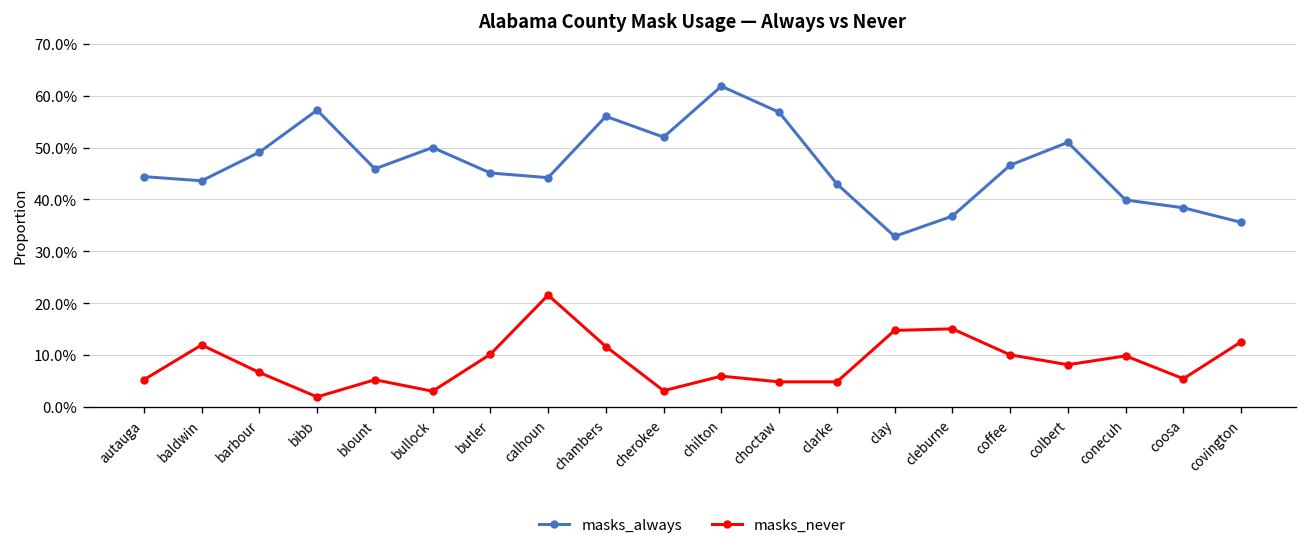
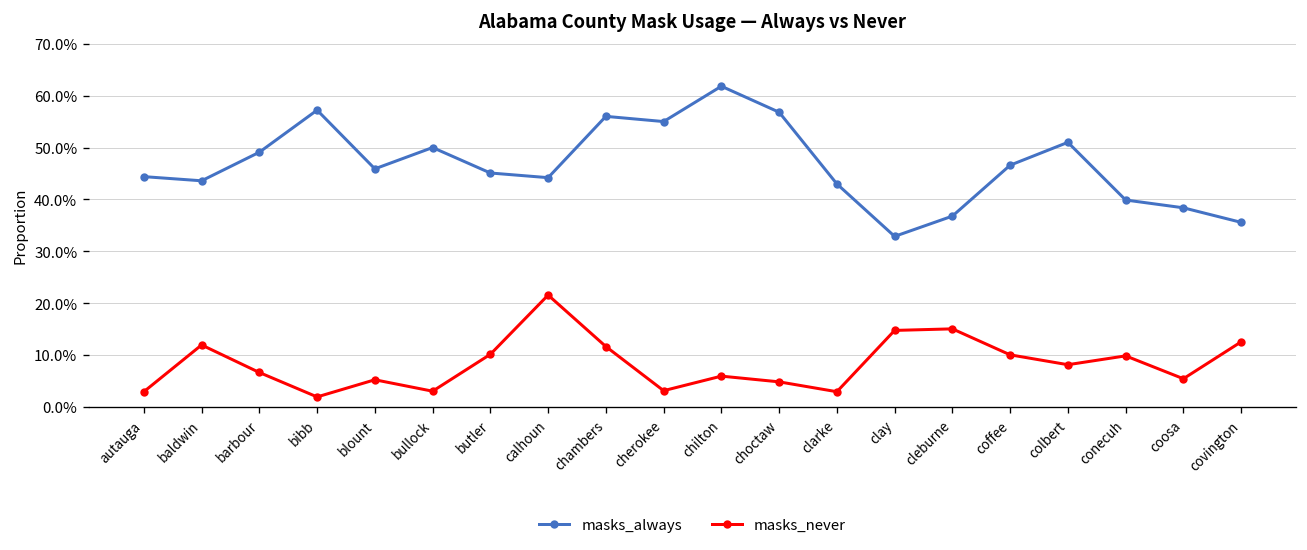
  {
    "masks_always": {
      "autauga": "44%",
      "baldwin": "44%",
      "barbour": "49%",
      "bibb": "57%",
      "blount": "46%",
      "bullock": "50%",
      "butler": "45%",
      "calhoun": "44%",
      "chambers": "56%",
-     "cherokee": "52%",
+     "cherokee": "55%",
      "chilton": "62%",
      "choctaw": "57%",
      "clarke": "43%",
      "clay": "33%",
      "cleburne": "37%",
      "coffee": "47%",
      "colbert": "51%",
      "conecuh": "40%",
      "coosa": "38%",
      "covington": "36%"
    },
    "masks_never": {
-     "autauga": "5%",
+     "autauga": "3%",
      "baldwin": "12%",
      "barbour": "7%",
      "bibb": "2%",
      "blount": "5%",
      "bullock": "3%",
      "butler": "10%",
      "calhoun": "22%",
      "chambers": "12%",
      "cherokee": "3%",
      "chilton": "6%",
      "choctaw": "5%",
-     "clarke": "5%",
+     "clarke": "3%",
      "clay": "15%",
      "cleburne": "15%",
      "coffee": "10%",
      "colbert": "8%",
      "conecuh": "10%",
      "coosa": "6%",
      "covington": "13%"
    }
  }
